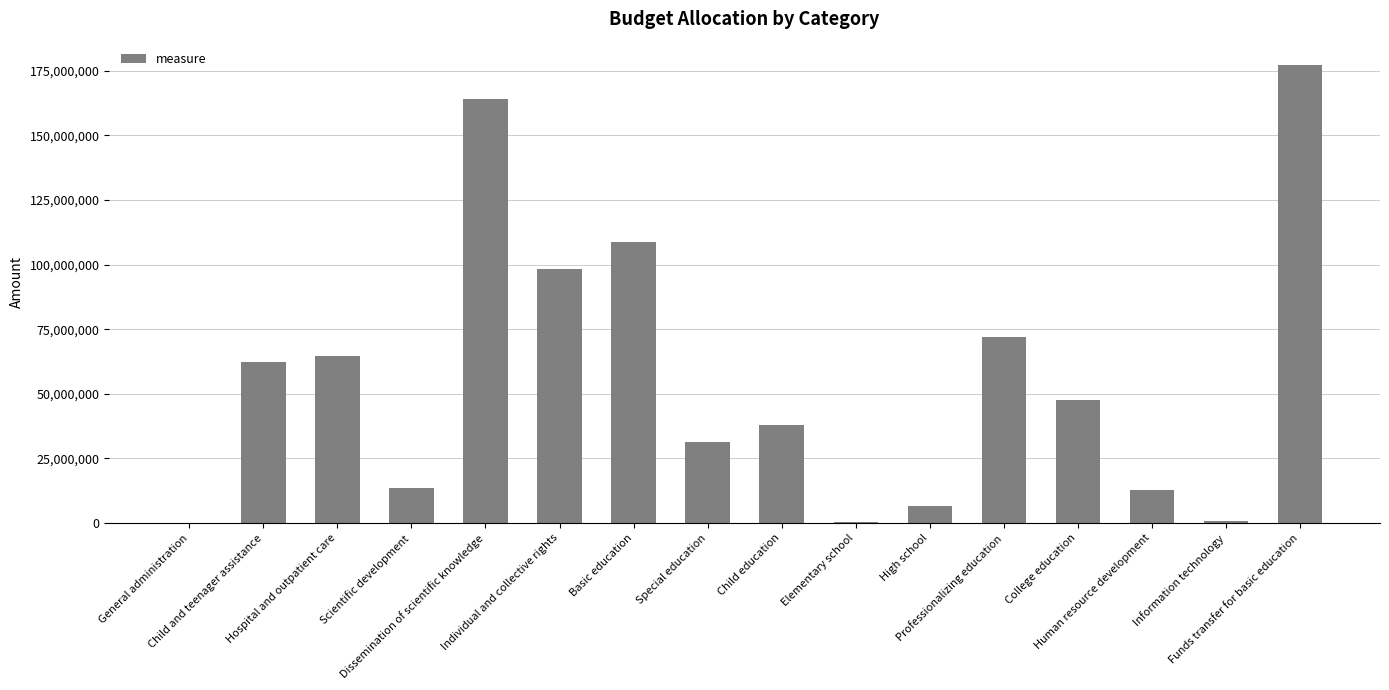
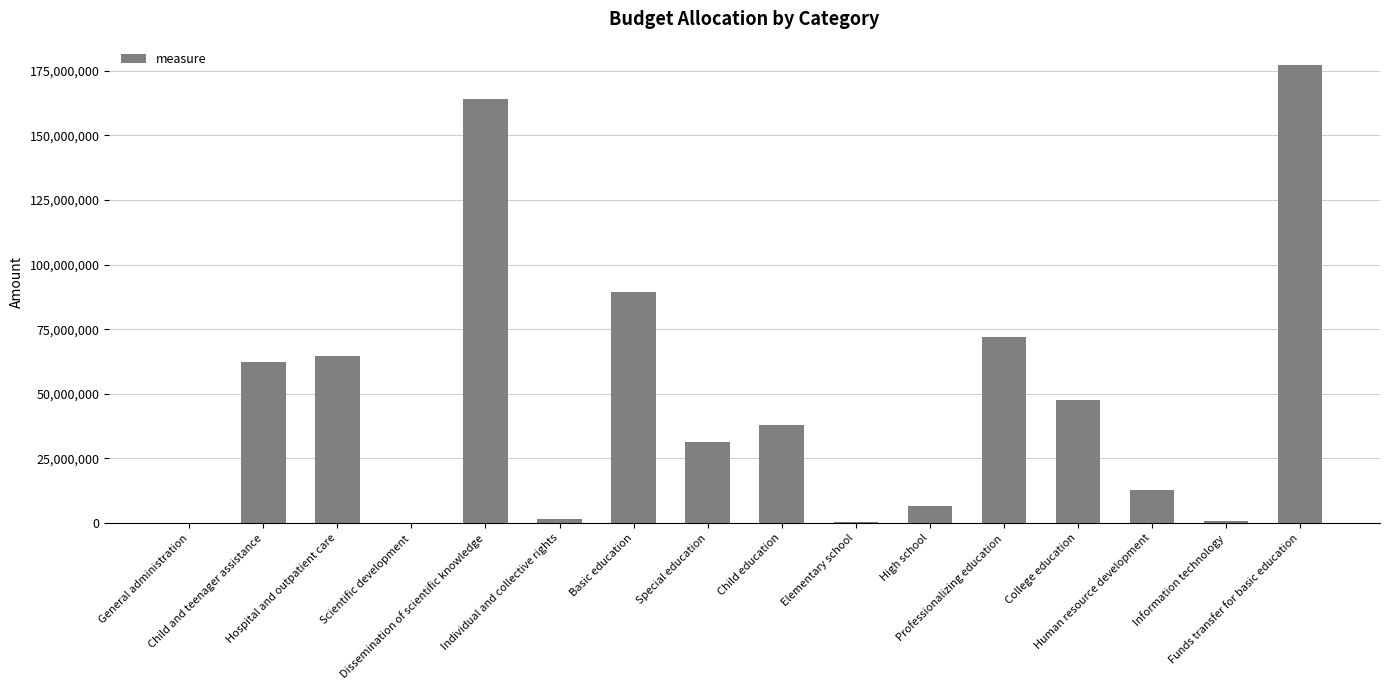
  {
    "Child and teenager assistance": "62,000,000",
    "Hospital and outpatient care": "65,000,000",
-   "Scientific development": "13,000,000",
+   "Scientific development": "0",
    "Dissemination of scientific knowledge": "164,000,000",
-   "Individual and collective rights": "98,000,000",
-   "Basic education": "109,000,000",
+   "Individual and collective rights": "1,000,000",
+   "Basic education": "89,000,000",
    "Special education": "31,000,000",
    "Child education": "38,000,000",
    "High school": "7,000,000",
    "Professionalizing education": "72,000,000",
    "College education": "48,000,000",
    "Human resource development": "13,000,000",
    "Funds transfer for basic education": "177,000,000"
  }
